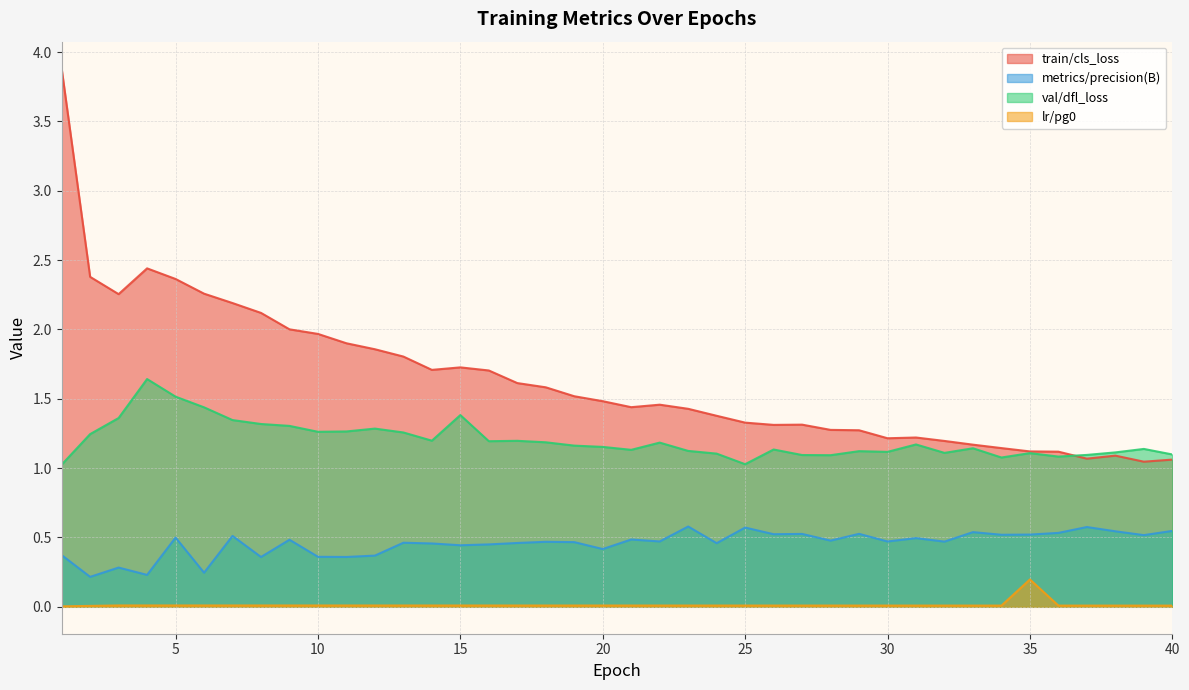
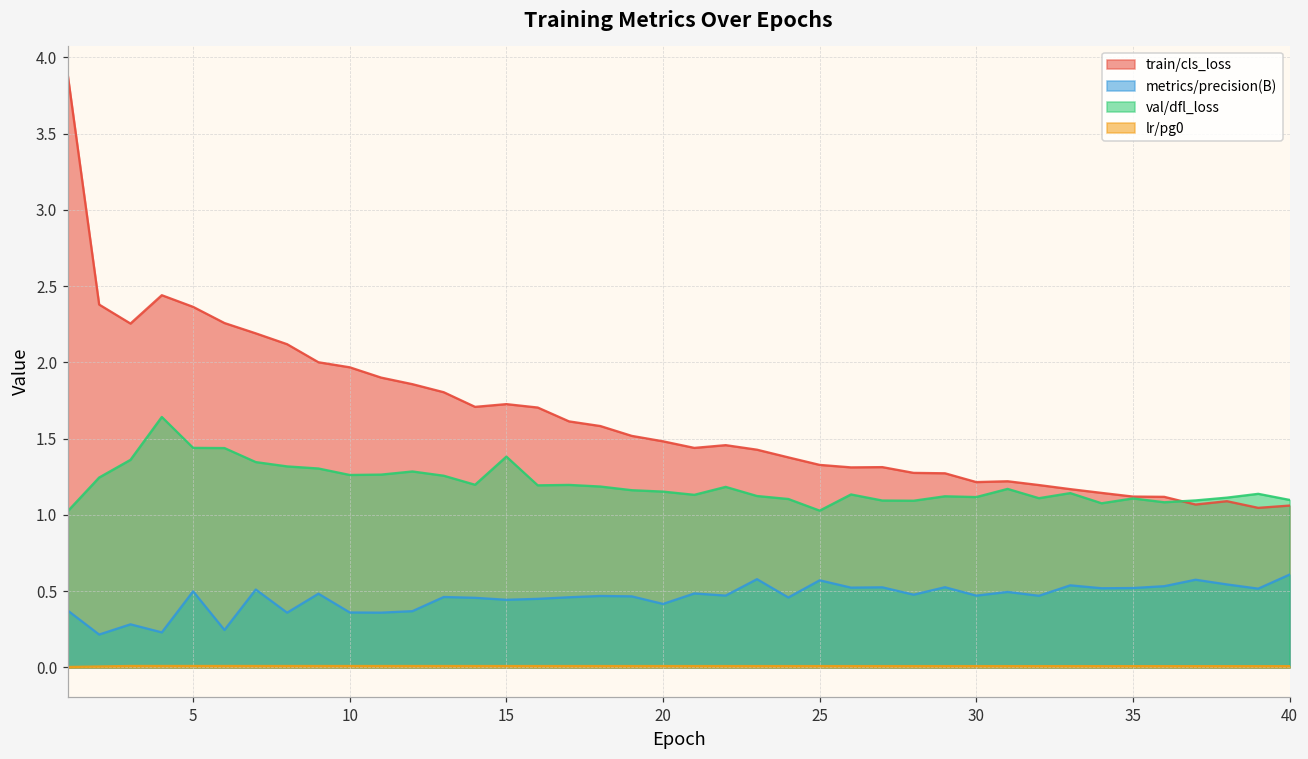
  {
    "train/cls_loss": {
      "5": 2.36,
      "10": 1.97,
      "15": 1.73,
      "20": 1.48,
      "25": 1.33,
      "30": 1.22,
      "40": 1.06
    },
    "metrics/precision(B)": {
      "5": 0.50,
      "10": 0.36,
      "15": 0.44,
      "20": 0.42,
      "25": 0.57,
      "30": 0.47,
      "35": 0.52,
-     "40": 0.55
+     "40": 0.61
    },
    "val/dfl_loss": {
-     "5": 1.52,
+     "5": 1.44,
      "10": 1.26,
      "15": 1.38,
      "20": 1.15,
      "25": 1.03,
      "30": 1.12,
      "40": 1.10
    },
    "lr/pg0": {
      "5": 0.01,
      "10": 0.01,
      "15": 0.01,
      "20": 0.01,
      "25": 0.01,
      "30": 0.01,
-     "35": 0.20,
+     "35": 0.01,
      "40": 0.01
    }
  }
